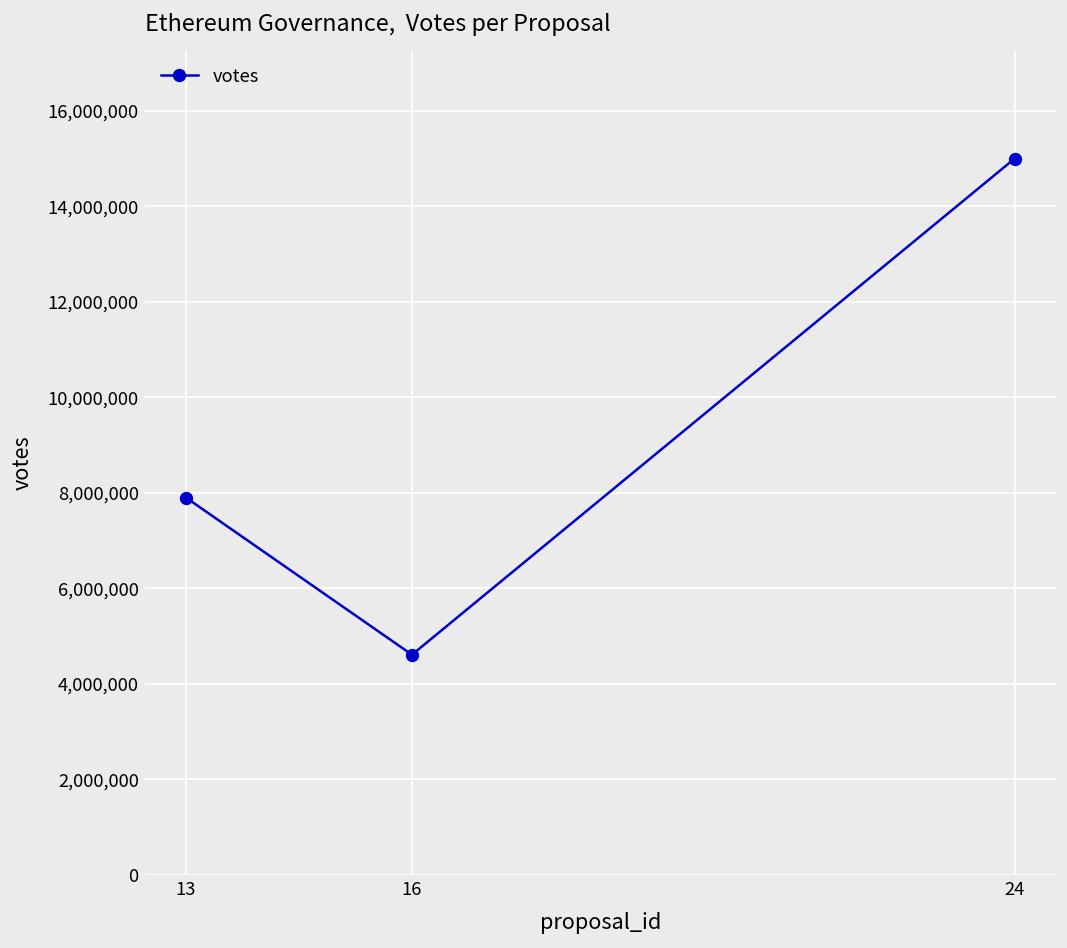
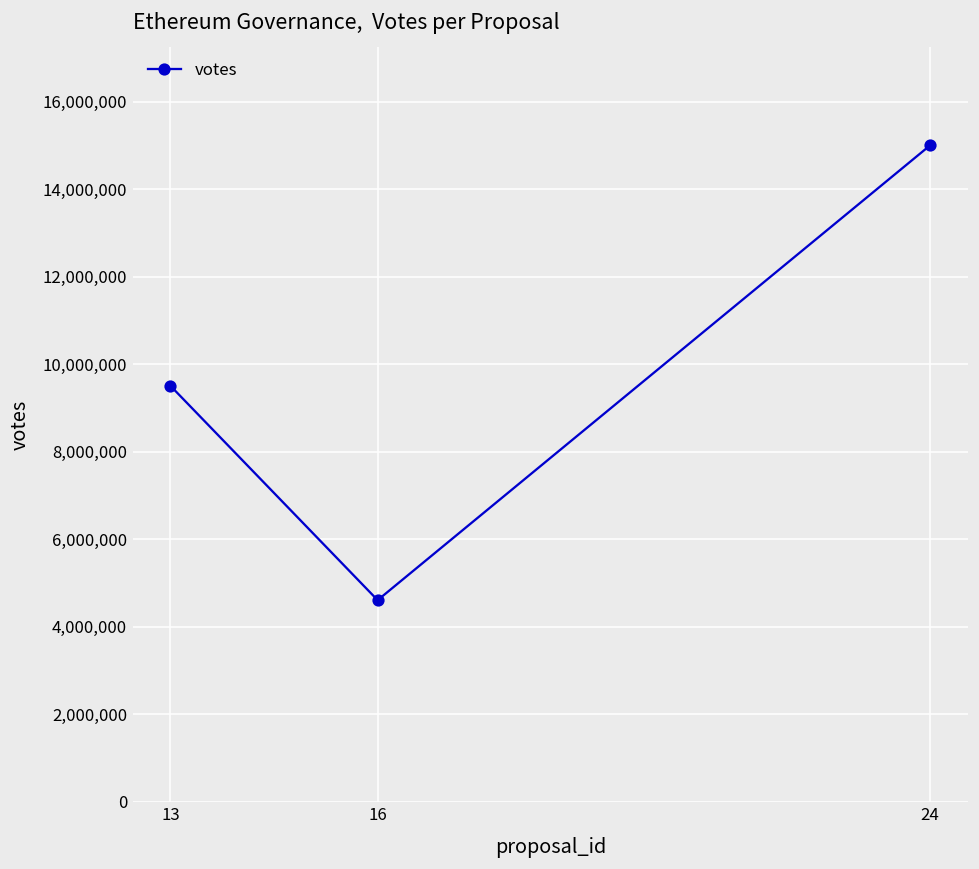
  {
-   "13": "7,900,000",
+   "13": "9,500,000",
    "16": "4,600,000",
    "24": "15,000,000"
  }
